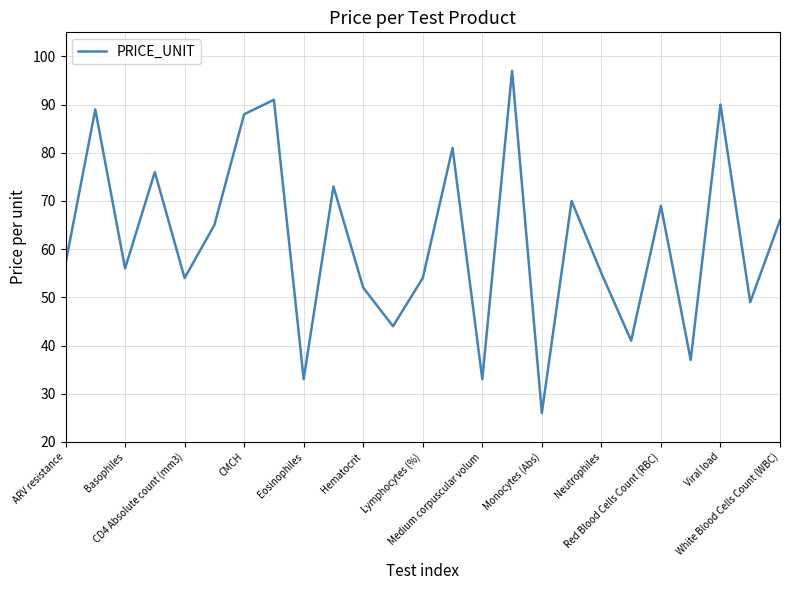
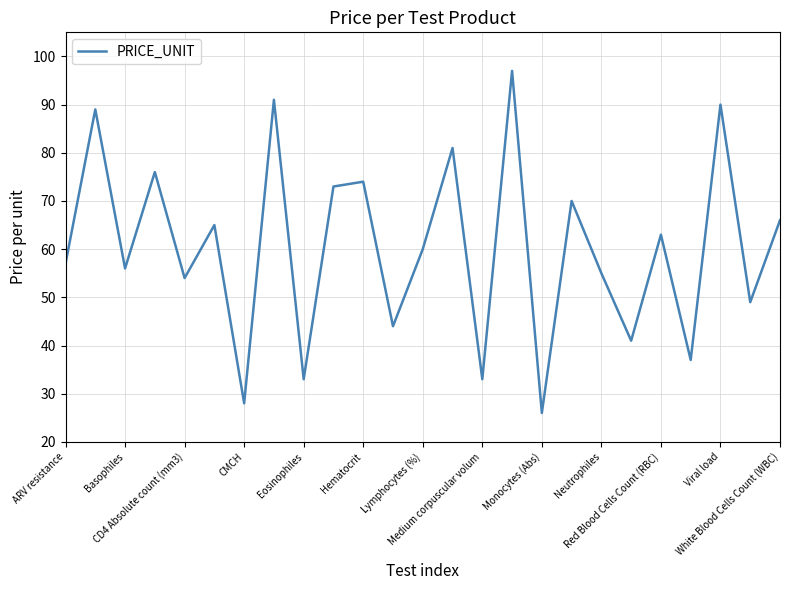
  {
    "ARV resistance": 57,
    "Basophiles": 56,
    "CD4 Absolute count (mm3)": 54,
-   "CMCH": 88,
+   "CMCH": 28,
    "Eosinophiles": 33,
-   "Hematocrit": 52,
-   "Lymphocytes (%)": 54,
+   "Hematocrit": 74,
+   "Lymphocytes (%)": 60,
    "Medium corpuscular volum": 33,
    "Monocytes (Abs)": 26,
    "Neutrophiles": 55,
-   "Red Blood Cells Count (RBC)": 69,
+   "Red Blood Cells Count (RBC)": 63,
    "Viral load": 90,
    "White Blood Cells Count (WBC)": 66
  }
